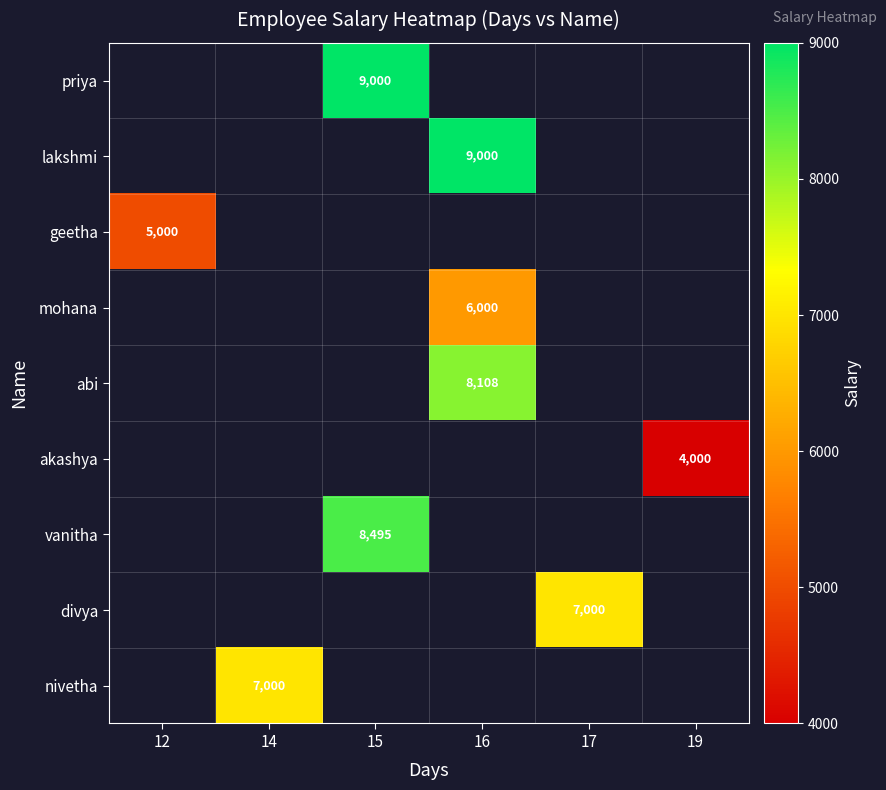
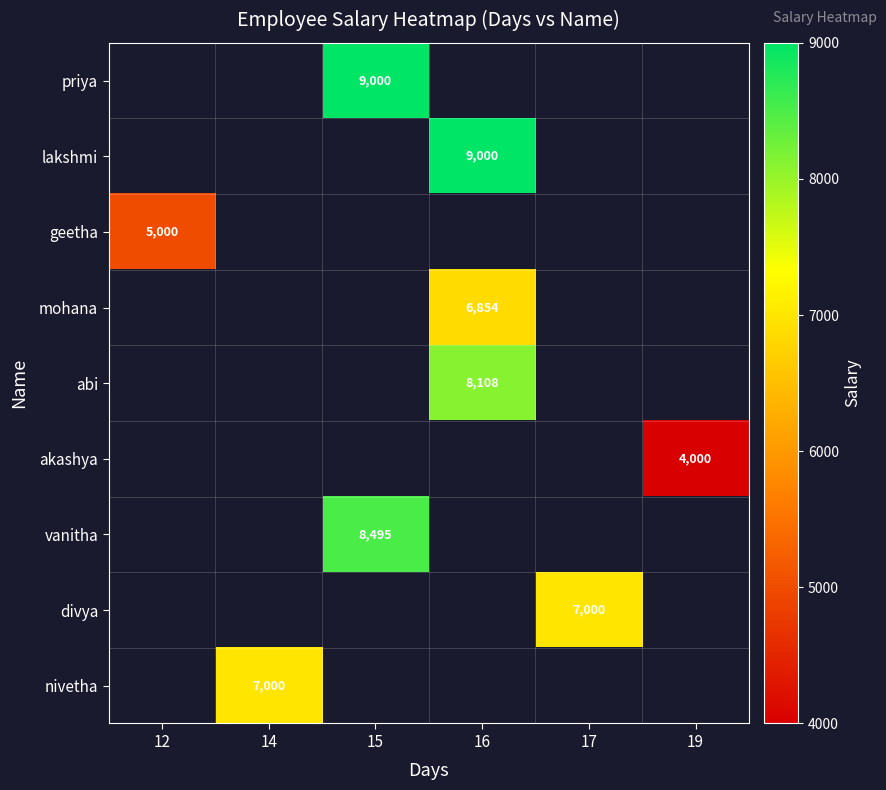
  {
    "priya": {
      "15": "9,000"
    },
    "lakshmi": {
      "16": "9,000"
    },
    "geetha": {
      "12": "5,000"
    },
    "mohana": {
-     "16": "6,000"
+     "16": "6,854"
    },
    "abi": {
      "16": "8,108"
    },
    "akashya": {
      "19": "4,000"
    },
    "vanitha": {
      "15": "8,495"
    },
    "divya": {
      "17": "7,000"
    },
    "nivetha": {
      "14": "7,000"
    }
  }
